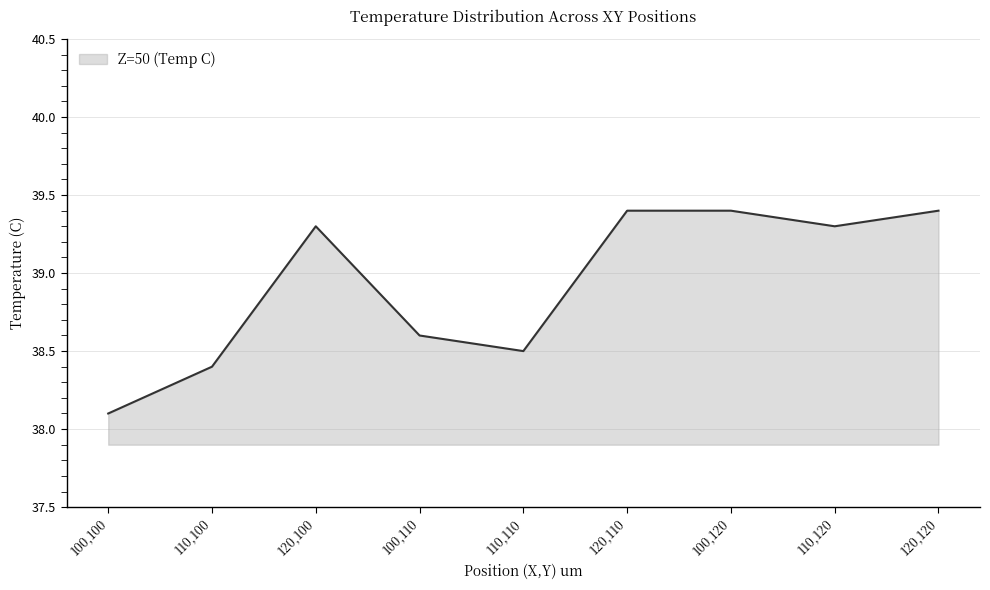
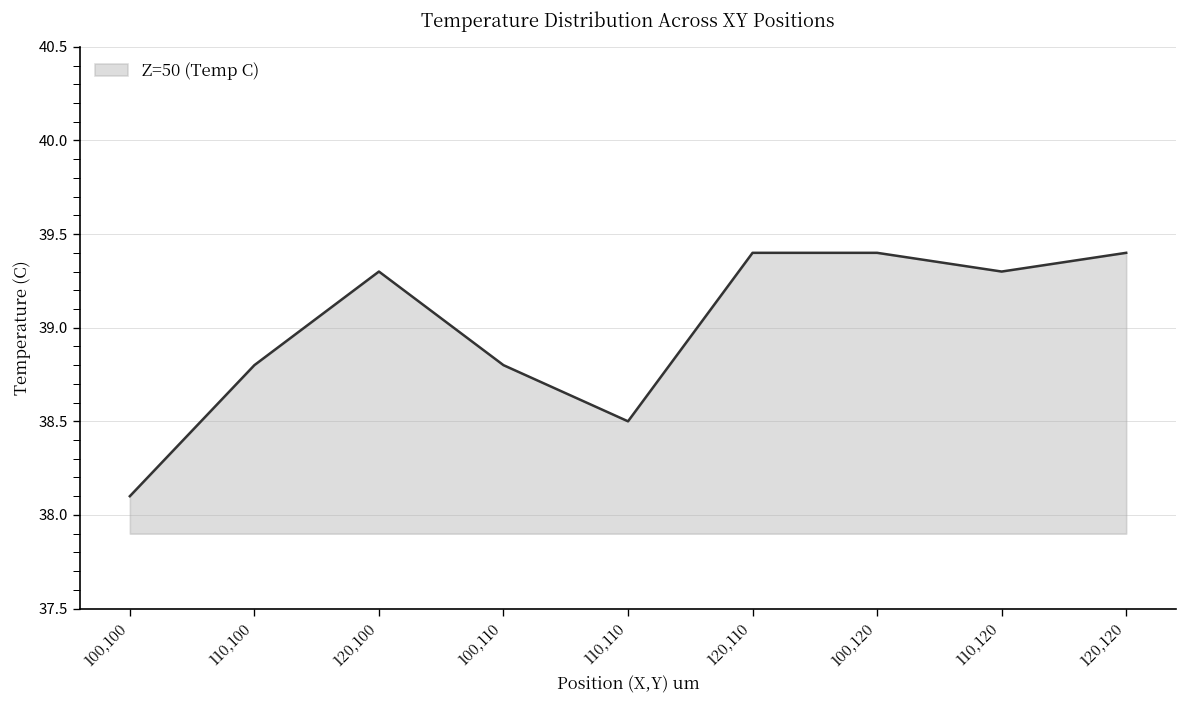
  {
    "100,100": 38.1,
-   "110,100": 38.4,
+   "110,100": 38.8,
    "120,100": 39.3,
-   "100,110": 38.6,
+   "100,110": 38.8,
    "110,110": 38.5,
    "120,110": 39.4,
    "100,120": 39.4,
    "110,120": 39.3,
    "120,120": 39.4
  }
